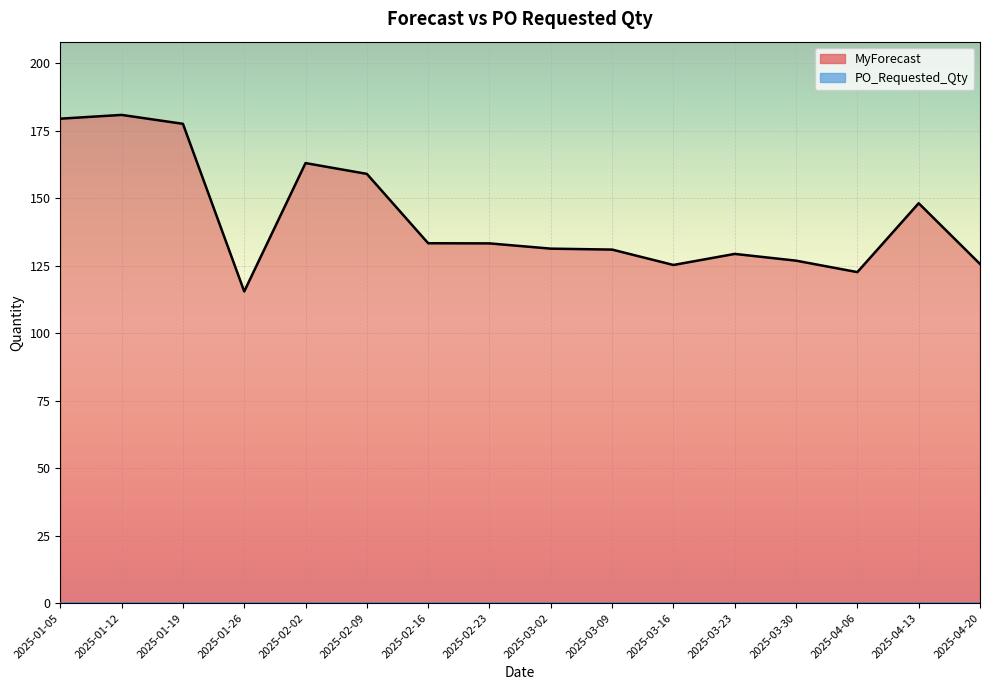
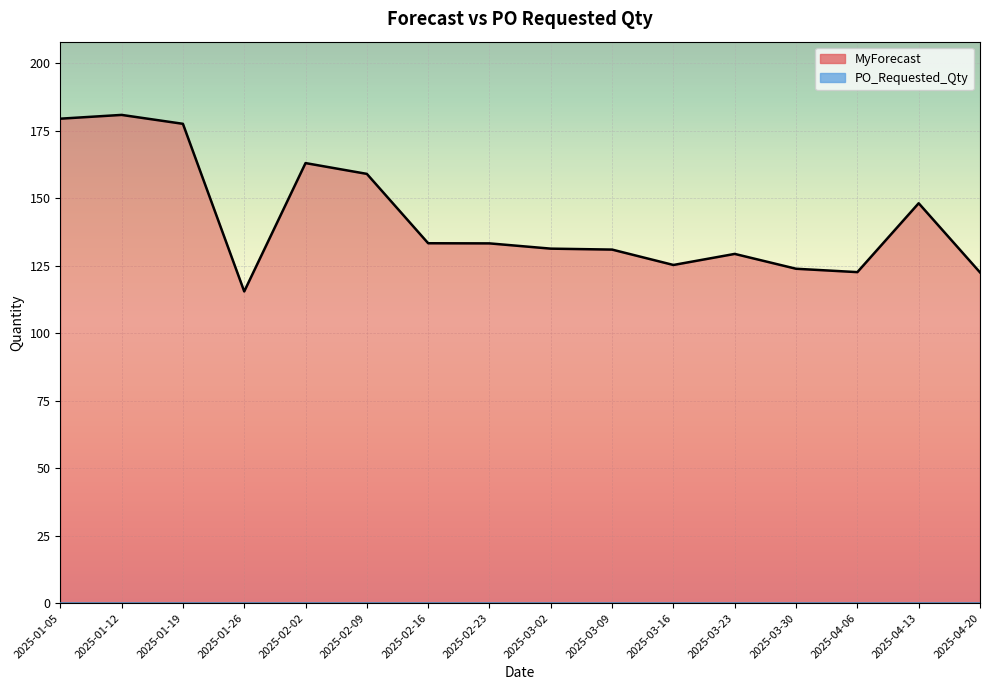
  {
    "MyForecast": {
      "2025-01-05": 180,
      "2025-01-12": 181,
      "2025-01-19": 178,
      "2025-01-26": 116,
      "2025-02-02": 163,
      "2025-02-09": 159,
      "2025-02-16": 133,
      "2025-02-23": 133,
      "2025-03-02": 131,
      "2025-03-09": 131,
      "2025-03-16": 125,
      "2025-03-23": 129,
-     "2025-03-30": 127,
+     "2025-03-30": 124,
      "2025-04-06": 123,
      "2025-04-13": 148,
-     "2025-04-20": 126
+     "2025-04-20": 123
    },
    "PO_Requested_Qty": {
      "2025-01-05": 0,
      "2025-01-12": 0,
      "2025-01-19": 0,
      "2025-01-26": 0,
      "2025-02-02": 0,
      "2025-02-09": 0,
      "2025-02-16": 0,
      "2025-02-23": 0,
      "2025-03-02": 0,
      "2025-03-09": 0,
      "2025-03-16": 0,
      "2025-03-23": 0,
      "2025-03-30": 0,
      "2025-04-06": 0,
      "2025-04-13": 0,
      "2025-04-20": 0
    }
  }
